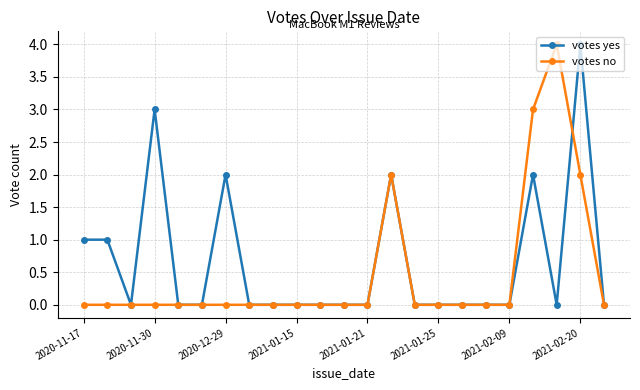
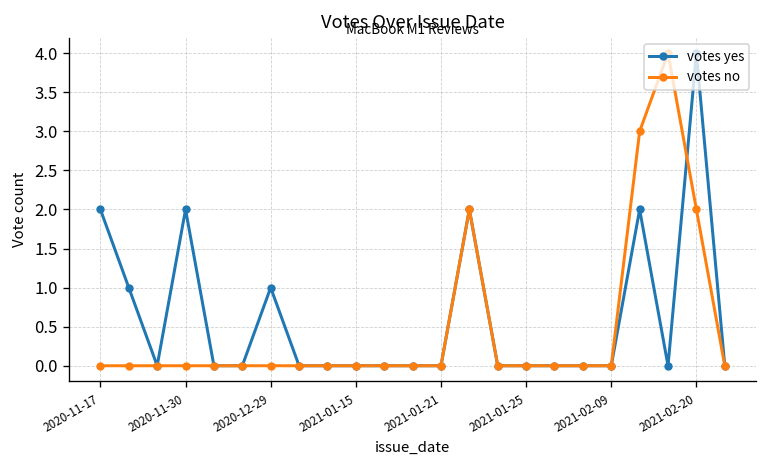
  {
    "votes yes": {
-     "2020-11-17": 1,
-     "2020-11-30": 3,
-     "2020-12-29": 2
+     "2020-11-17": 2,
+     "2020-11-30": 2,
+     "2020-12-29": 1
    },
    "votes no": {
      "2020-11-17": 0,
      "2020-11-30": 0,
      "2020-12-29": 0,
      "2021-02-20": 2
    }
  }
